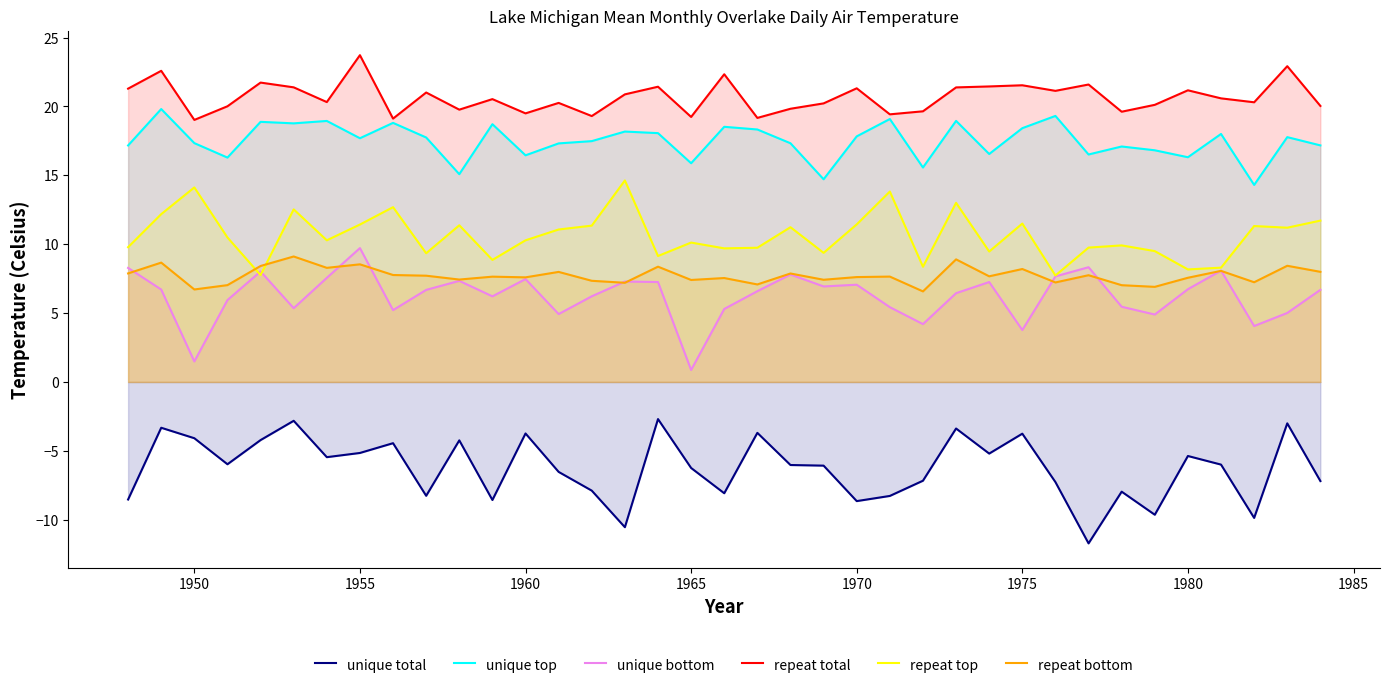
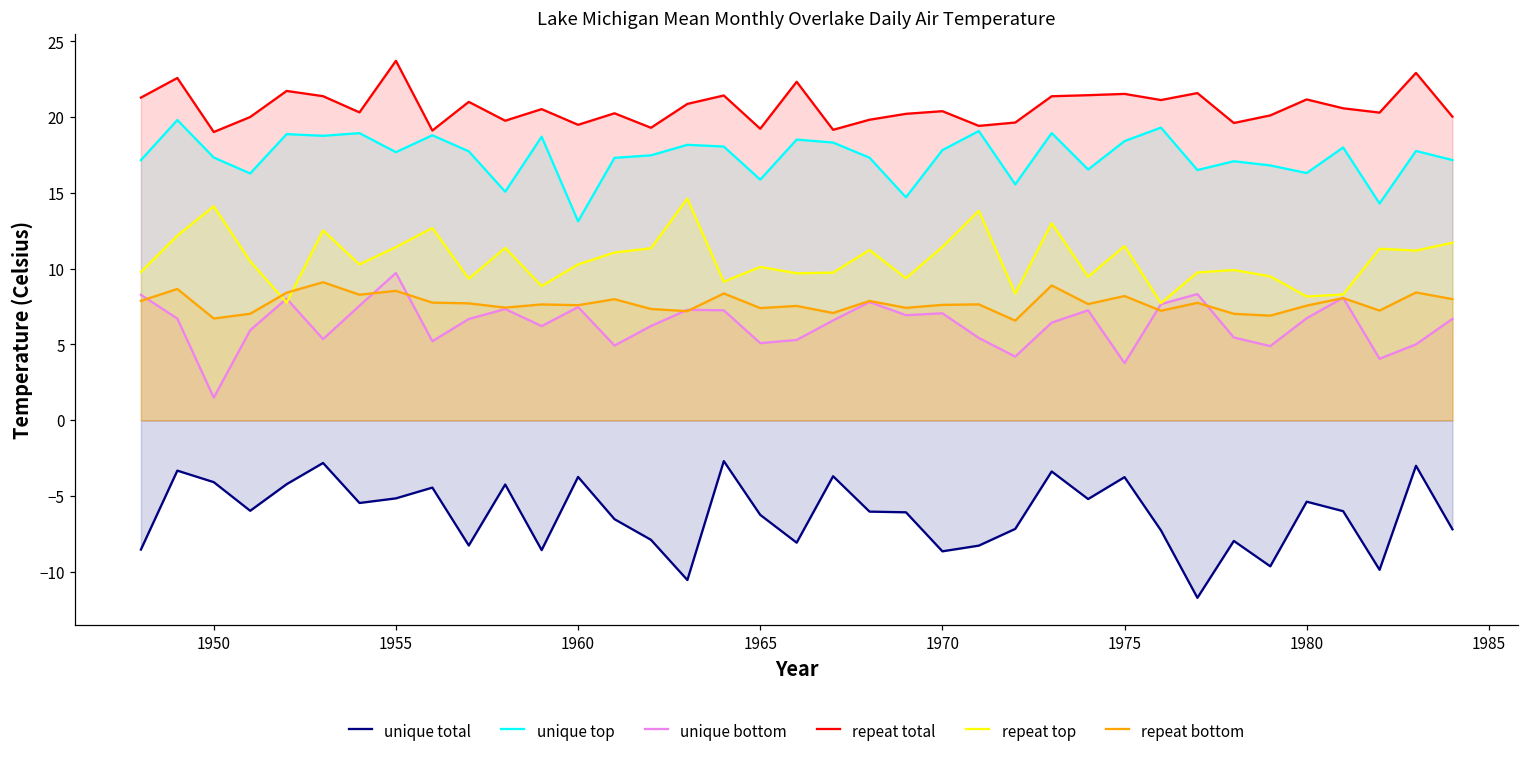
  {
    "unique top": {
      "1950": 17.3,
      "1955": 17.7,
-     "1960": 16.5,
+     "1960": 13.1,
      "1965": 15.9,
      "1970": 17.8,
      "1975": 18.4,
      "1980": 16.3
    },
    "unique bottom": {
      "1950": 1.5,
      "1955": 9.7,
-     "1965": 0.9,
+     "1965": 5.1,
      "1970": 7.1,
      "1975": 3.8,
      "1980": 6.7
    },
    "repeat total": {
      "1950": 19.0,
      "1955": 23.7,
      "1960": 19.5,
      "1965": 19.2,
-     "1970": 21.3,
+     "1970": 20.4,
      "1975": 21.5,
      "1980": 21.2
    },
    "repeat top": {
      "1950": 14.1,
      "1955": 11.4,
      "1960": 10.3,
      "1965": 10.1,
      "1970": 11.4,
      "1975": 11.5,
      "1980": 8.2
    },
    "repeat bottom": {
      "1950": 6.7,
      "1955": 8.5,
      "1965": 7.4,
      "1970": 7.6,
      "1975": 8.2,
      "1980": 7.6
    }
  }
